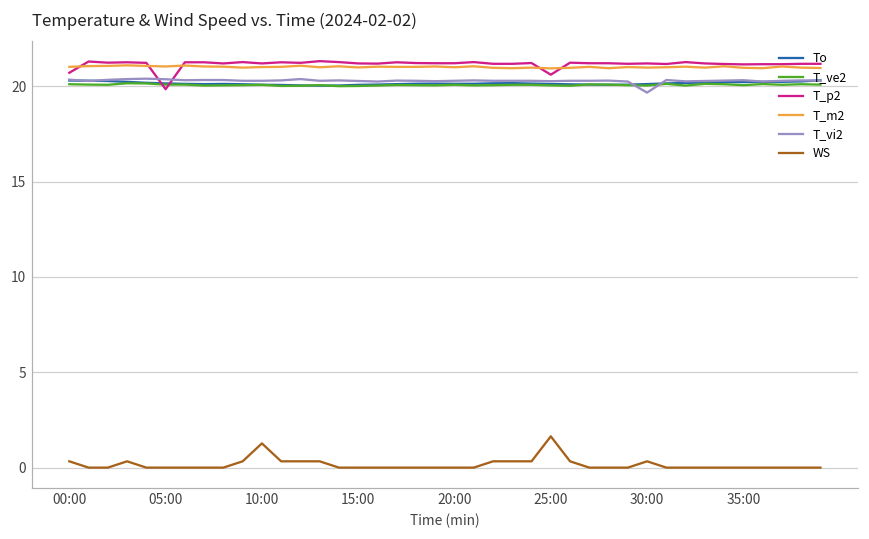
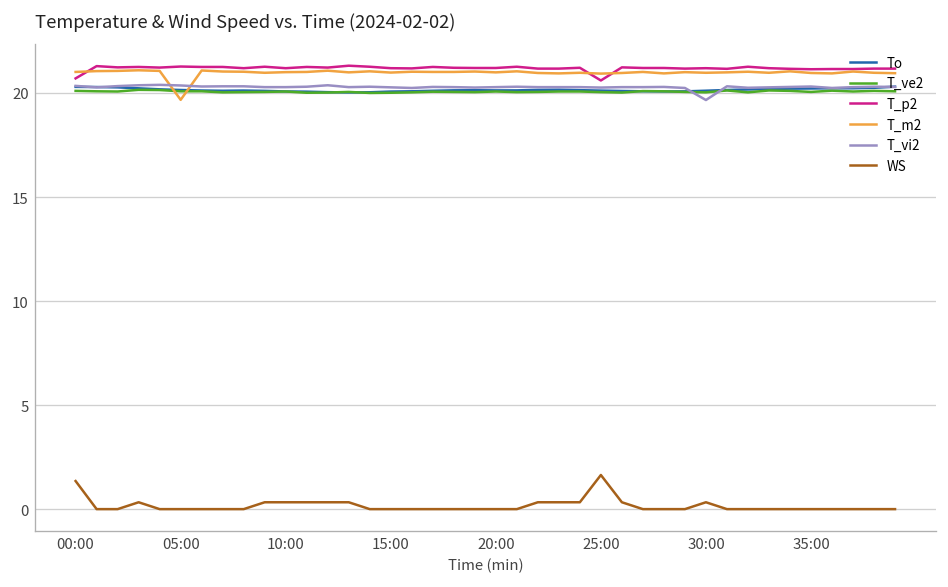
  {
    "T_ve2": {
      "00:00": 20.1,
      "35:00": 20.1
    },
    "T_p2": {
      "00:00": 20.7,
-     "05:00": 19.8,
+     "05:00": 21.3,
      "10:00": 21.2,
      "15:00": 21.2,
      "20:00": 21.2,
      "25:00": 20.6,
      "30:00": 21.2,
      "35:00": 21.1
    },
    "T_m2": {
      "00:00": 21.0,
-     "05:00": 21.0,
+     "05:00": 19.7,
      "10:00": 21.0,
      "15:00": 21.0,
      "20:00": 21.0,
      "25:00": 20.9,
      "30:00": 21.0,
      "35:00": 21.0
    },
    "T_vi2": {
      "05:00": 20.4,
      "10:00": 20.3,
      "15:00": 20.3,
      "20:00": 20.3,
      "30:00": 19.7
    },
    "WS": {
-     "00:00": 0.3,
+     "00:00": 1.4,
      "05:00": 0.0,
-     "10:00": 1.3,
+     "10:00": 0.3,
      "15:00": 0.0,
      "20:00": 0.0,
      "25:00": 1.6,
      "30:00": 0.3,
      "35:00": 0.0
    }
  }
